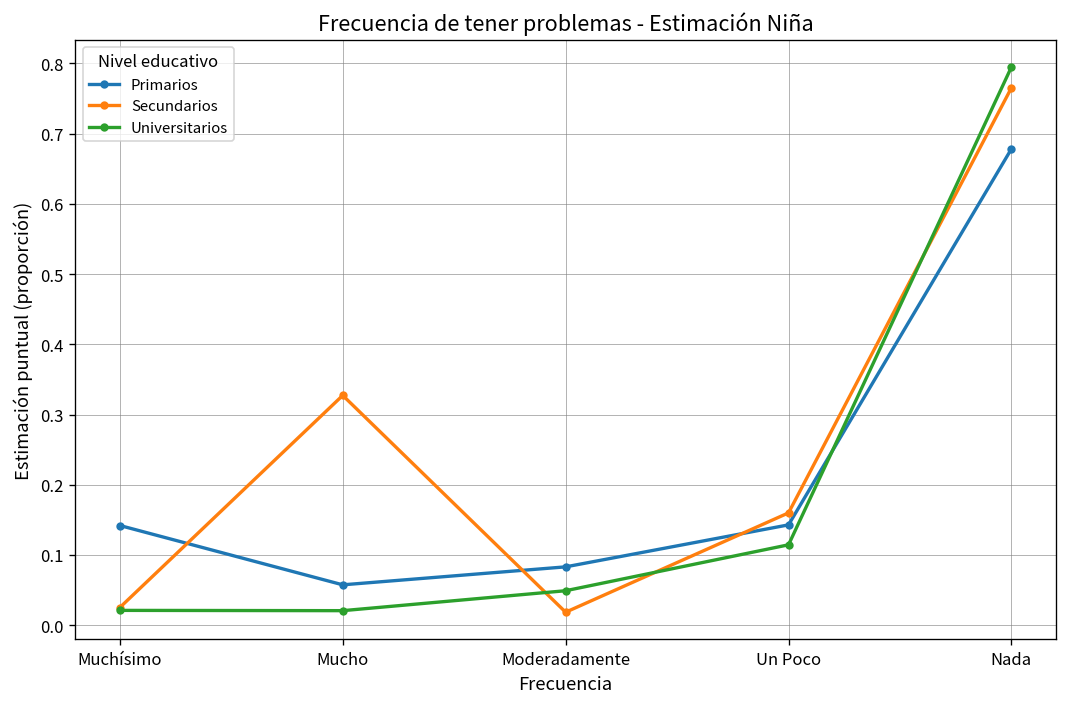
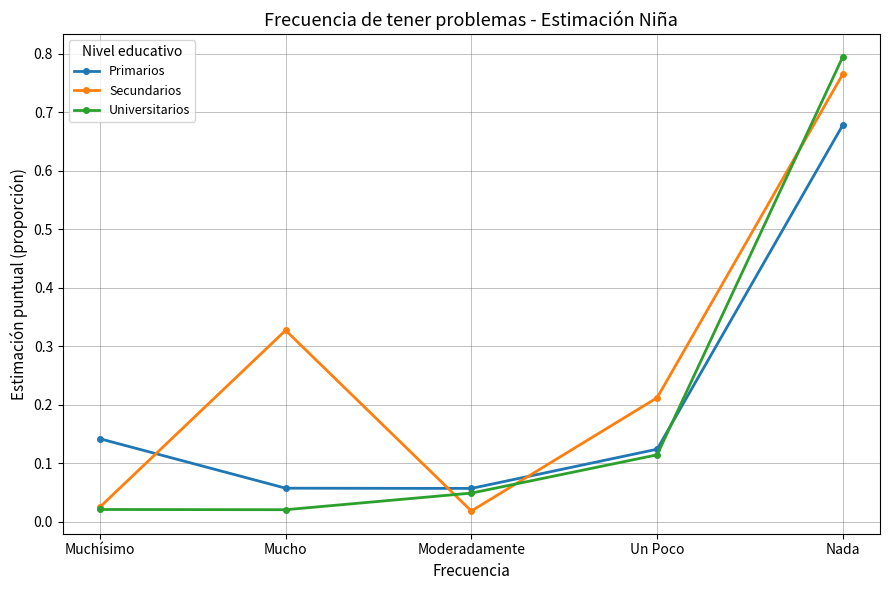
  {
    "Primarios": {
      "Muchísimo": 0.14,
      "Mucho": 0.06,
-     "Moderadamente": 0.08,
-     "Un Poco": 0.14,
+     "Moderadamente": 0.06,
+     "Un Poco": 0.12,
      "Nada": 0.68
    },
    "Secundarios": {
      "Mucho": 0.33,
      "Moderadamente": 0.02,
-     "Un Poco": 0.16,
+     "Un Poco": 0.21,
      "Nada": 0.77
    },
    "Universitarios": {
      "Mucho": 0.02,
      "Moderadamente": 0.05,
      "Un Poco": 0.11,
      "Nada": 0.79
    }
  }
